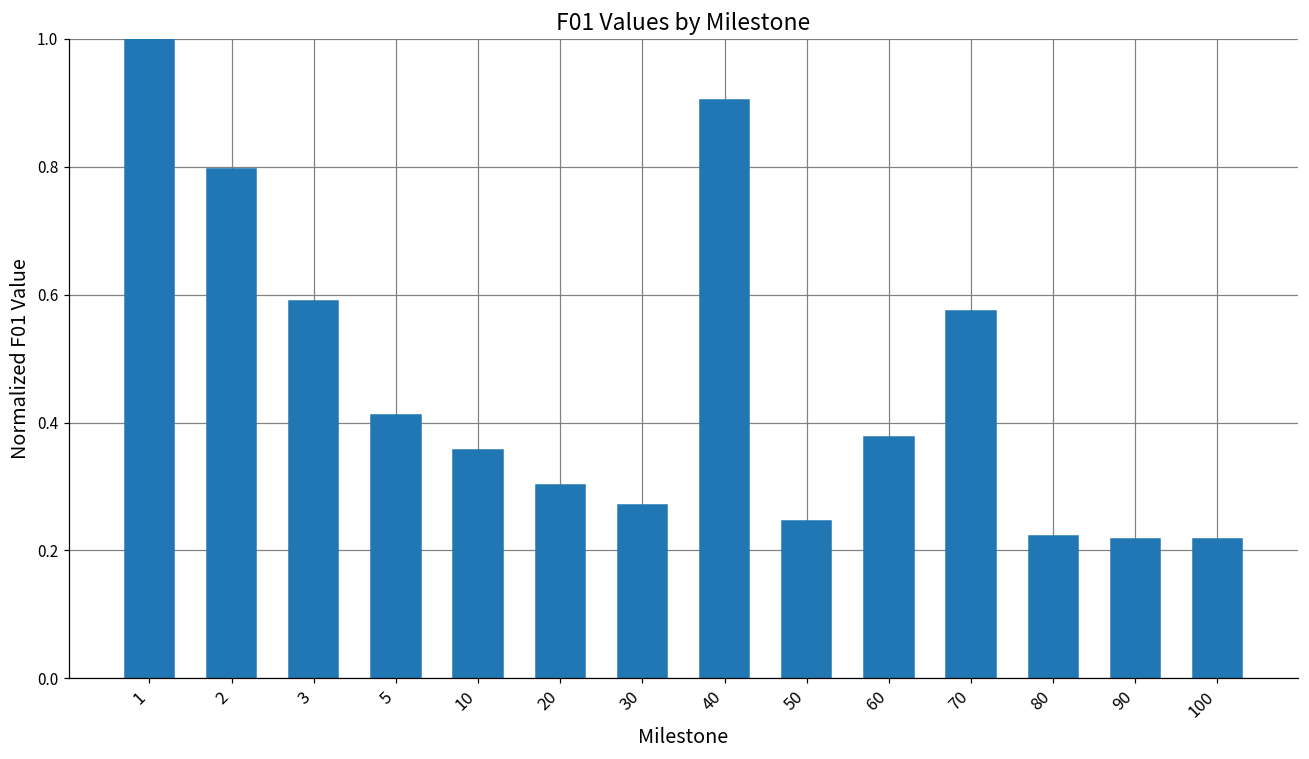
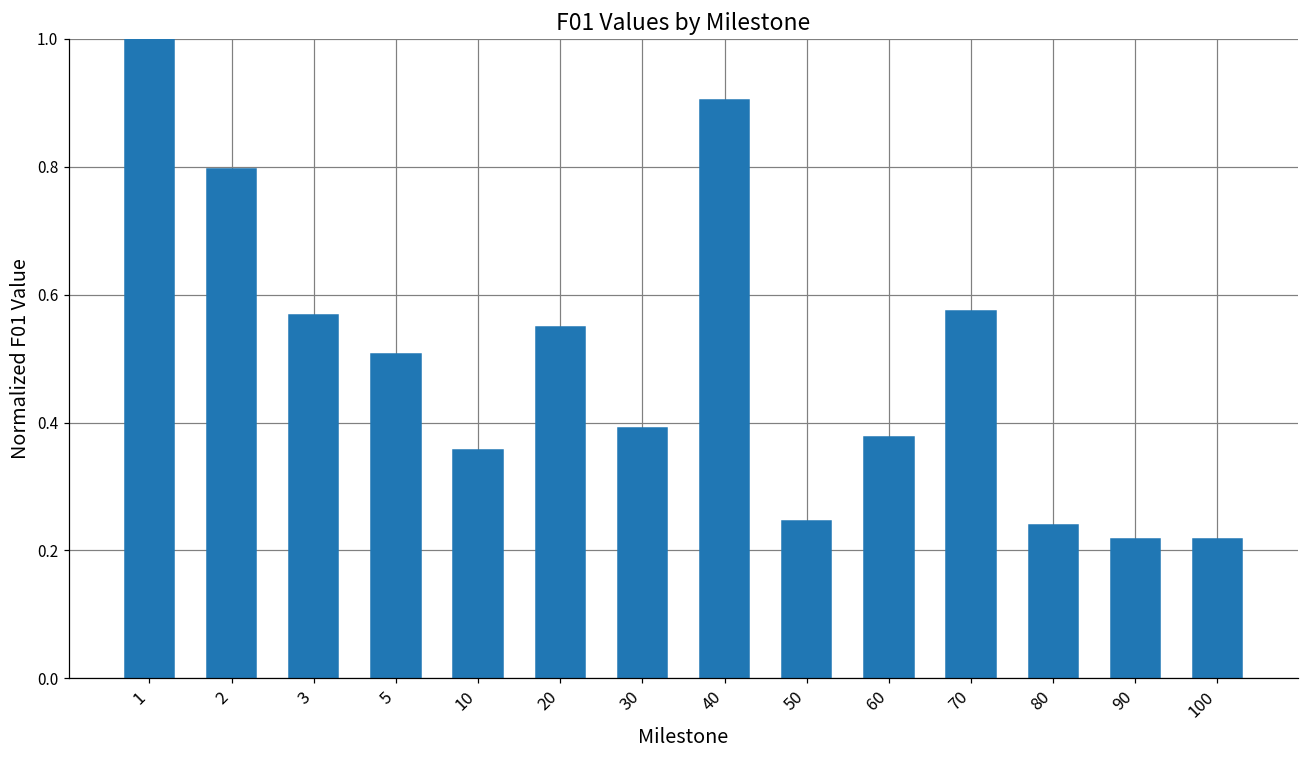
  {
    "1": 1.00,
    "2": 0.80,
-   "3": 0.59,
-   "5": 0.41,
+   "3": 0.57,
+   "5": 0.51,
    "10": 0.36,
-   "20": 0.30,
-   "30": 0.27,
+   "20": 0.55,
+   "30": 0.39,
    "40": 0.90,
    "50": 0.25,
    "60": 0.38,
    "70": 0.58,
-   "80": 0.22,
+   "80": 0.24,
    "90": 0.22,
    "100": 0.22
  }
